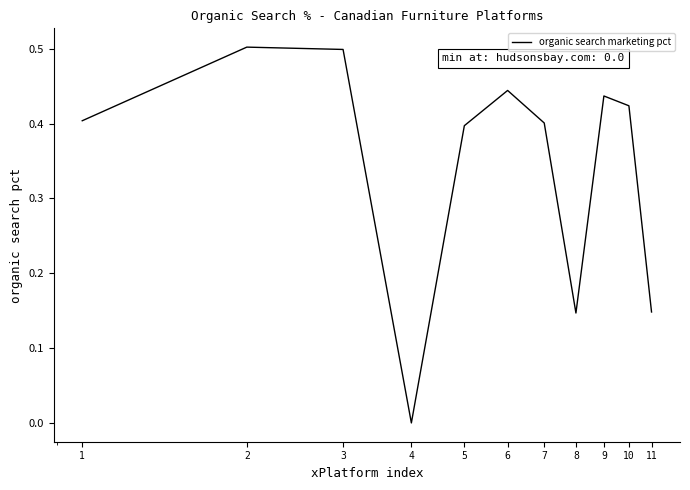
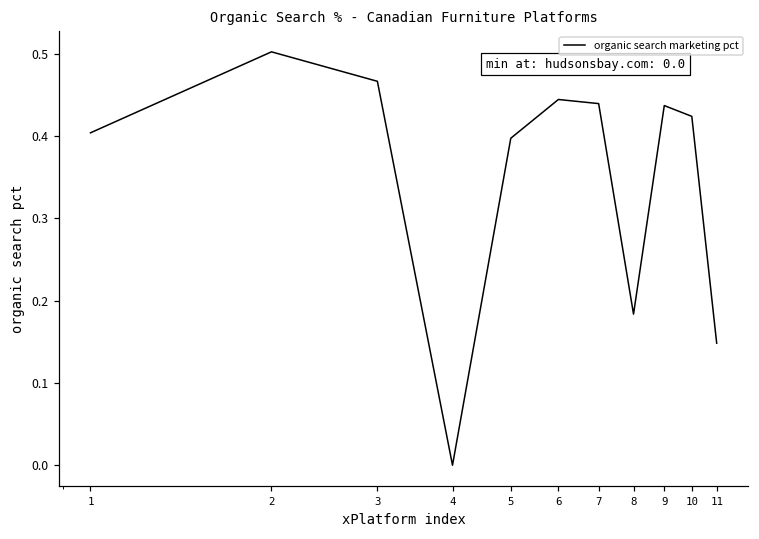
  {
    "1": 0.40,
    "2": 0.50,
-   "3": 0.50,
+   "3": 0.47,
    "4": 0.00,
    "5": 0.40,
    "6": 0.44,
-   "7": 0.40,
-   "8": 0.15,
+   "7": 0.44,
+   "8": 0.18,
    "9": 0.44,
    "10": 0.42,
    "11": 0.15
  }
